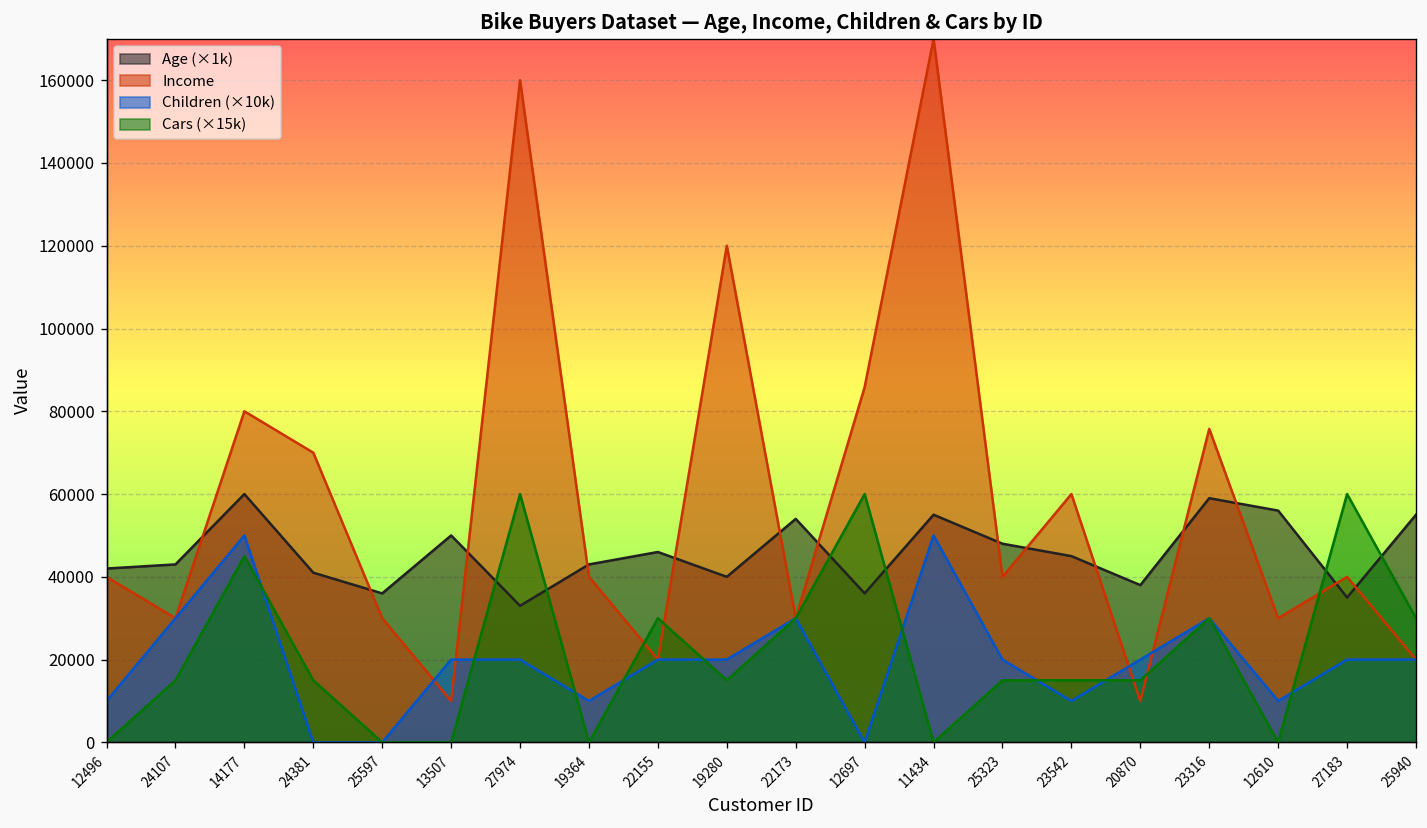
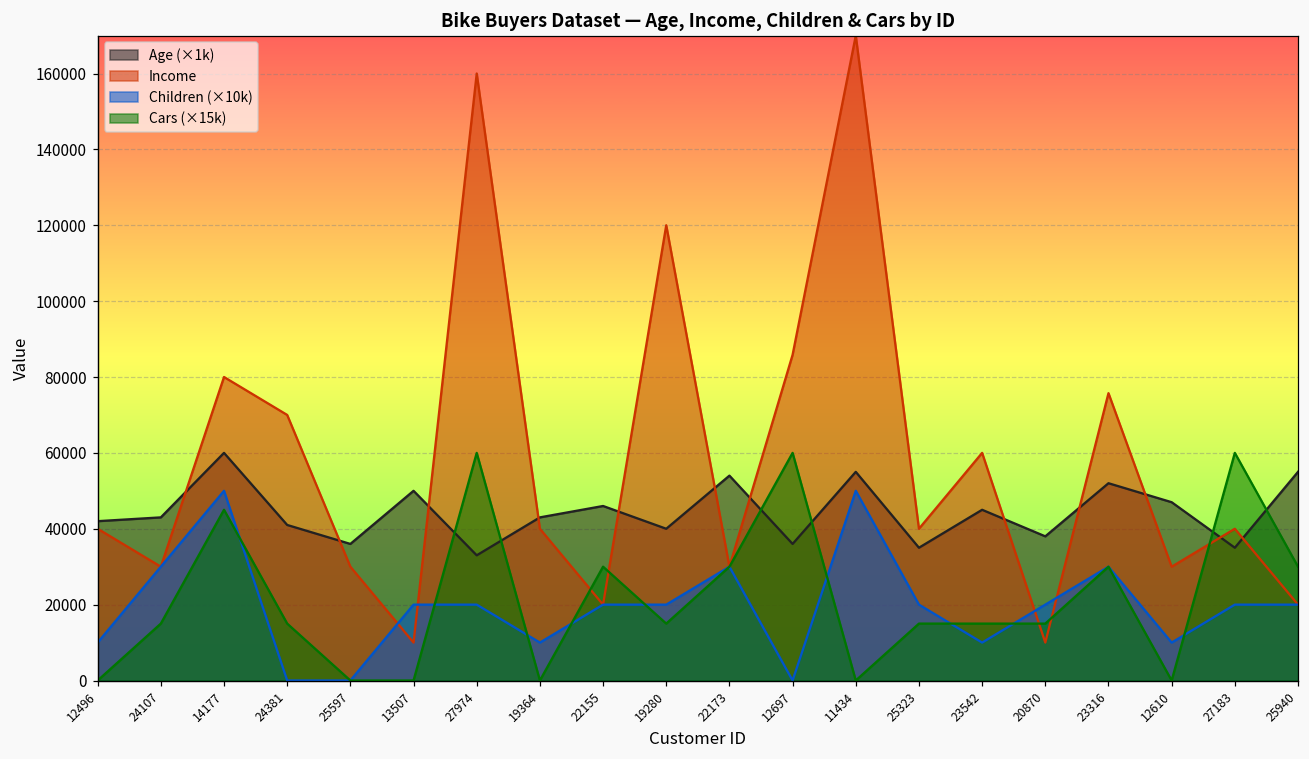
  {
    "Age (×1k)": {
      "12496": 42000,
      "24107": 43000,
      "14177": 60000,
      "24381": 41000,
      "25597": 36000,
      "13507": 50000,
      "27974": 33000,
      "19364": 43000,
      "22155": 46000,
      "19280": 40000,
      "22173": 54000,
      "12697": 36000,
      "11434": 55000,
-     "25323": 48000,
+     "25323": 35000,
      "23542": 45000,
      "20870": 38000,
-     "23316": 59000,
-     "12610": 56000,
+     "23316": 52000,
+     "12610": 47000,
      "27183": 35000,
      "25940": 55000
    },
    "Income": {
      "12496": 40000,
      "14177": 80000,
      "24381": 70000,
      "25597": 30000,
      "13507": 10000,
      "27974": 160000,
      "19364": 40000,
      "19280": 120000,
      "12697": 86000,
      "11434": 170000,
      "25323": 40000,
      "23542": 60000,
      "20870": 10000,
      "23316": 76000,
      "12610": 30000,
      "27183": 40000
    },
    "Children (×10k)": {
      "12496": 10000,
      "14177": 50000,
      "24381": 0,
      "13507": 20000,
      "27974": 20000,
      "19364": 10000,
      "19280": 20000,
      "12697": 0,
      "11434": 50000,
      "25323": 20000,
      "23542": 10000,
      "20870": 20000,
      "12610": 10000,
      "27183": 20000
    },
    "Cars (×15k)": {
      "12496": 0,
      "24107": 15000,
      "14177": 45000,
      "24381": 15000,
      "13507": 0,
      "27974": 60000,
      "19364": 0,
      "22155": 30000,
      "19280": 15000,
      "12697": 60000,
      "11434": 0,
      "25323": 15000,
      "23542": 15000,
      "20870": 15000,
      "12610": 0,
      "27183": 60000,
      "25940": 30000
    }
  }
